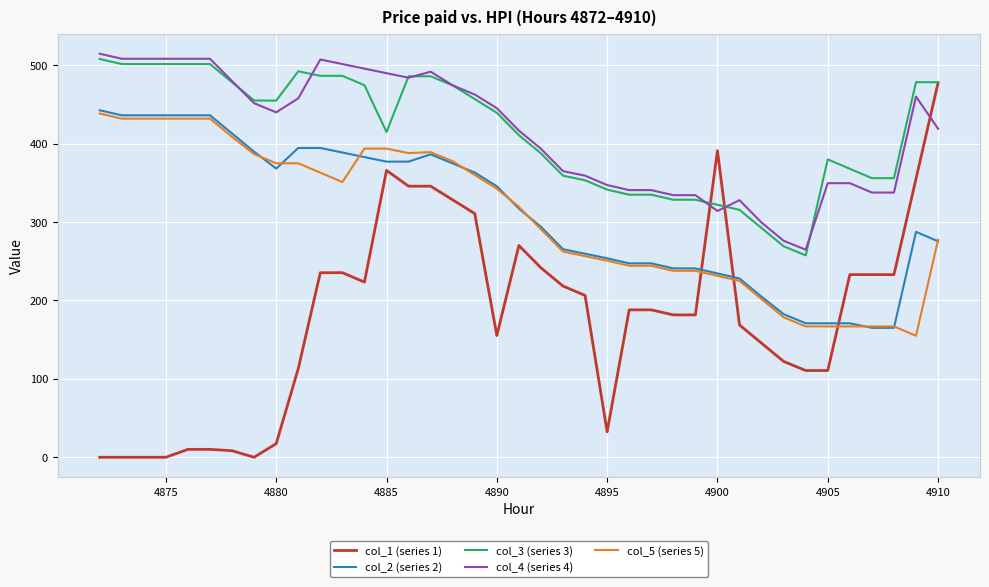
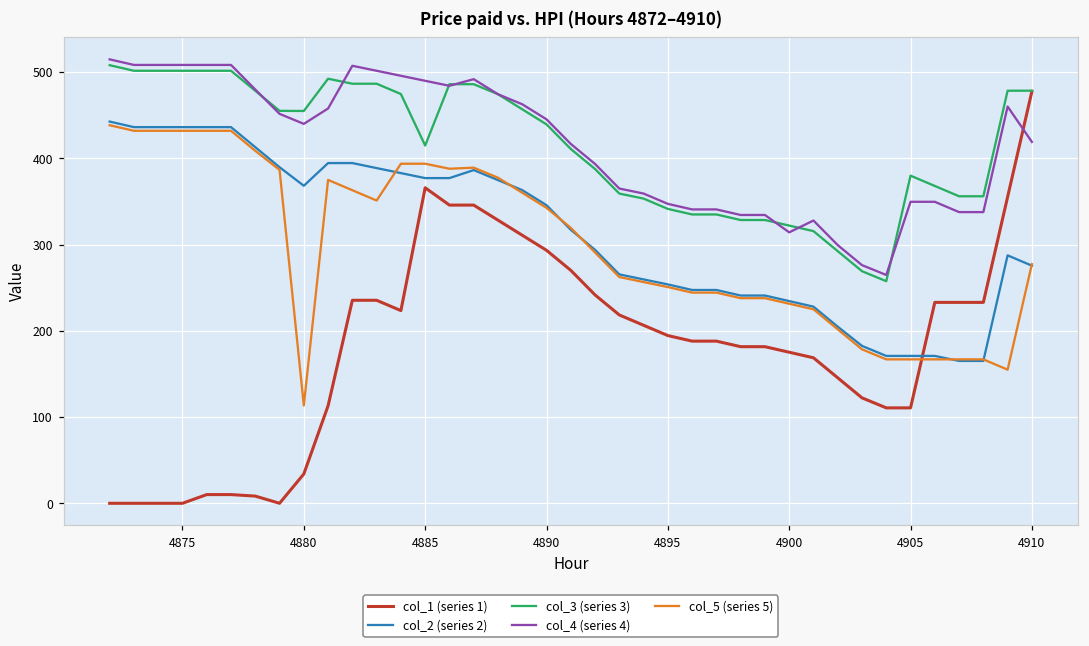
  {
    "col_1 (series 1)": {
      "4875": 0,
-     "4880": 20,
+     "4880": 30,
      "4885": 370,
-     "4890": 160,
-     "4895": 30,
-     "4900": 390,
+     "4890": 290,
+     "4895": 190,
+     "4900": 180,
      "4905": 110
    },
    "col_2 (series 2)": {
      "4875": 440,
      "4880": 370,
      "4885": 380,
      "4905": 170
    },
    "col_3 (series 3)": {
      "4875": 500,
      "4880": 450,
      "4885": 410,
      "4890": 440,
      "4895": 340,
      "4900": 320,
      "4905": 380
    },
    "col_4 (series 4)": {
      "4875": 510,
      "4880": 440,
      "4885": 490,
      "4890": 450,
      "4895": 350,
      "4900": 310,
      "4905": 350,
      "4910": 420
    },
    "col_5 (series 5)": {
      "4875": 430,
-     "4880": 370,
+     "4880": 110,
      "4885": 390,
      "4905": 170
    }
  }
